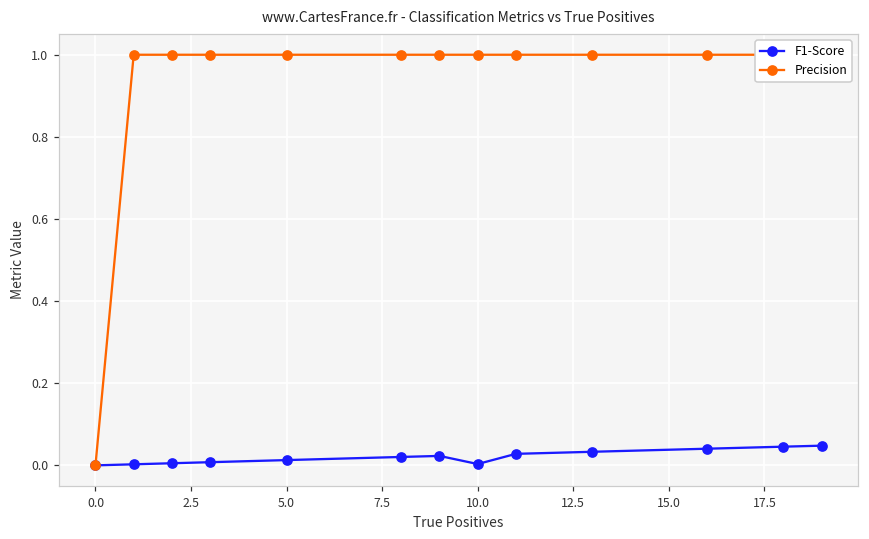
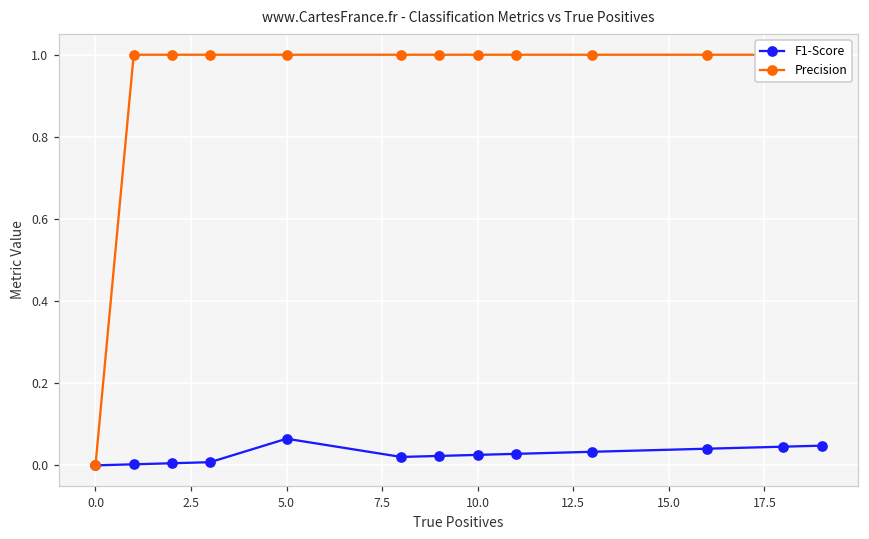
  {
    "F1-Score": {
-     "5.0": 0.01,
-     "10.0": 0.00
+     "5.0": 0.06,
+     "10.0": 0.03
    },
    "Precision": {
      "5.0": 1.00,
      "10.0": 1.00
    }
  }
